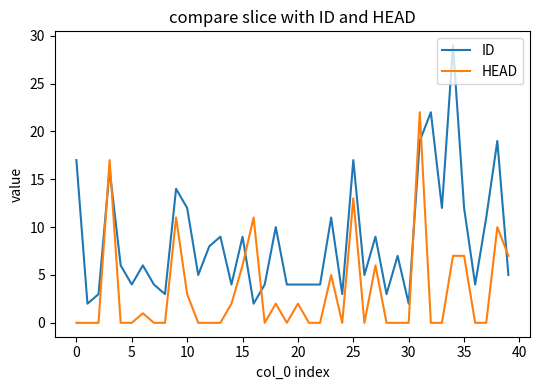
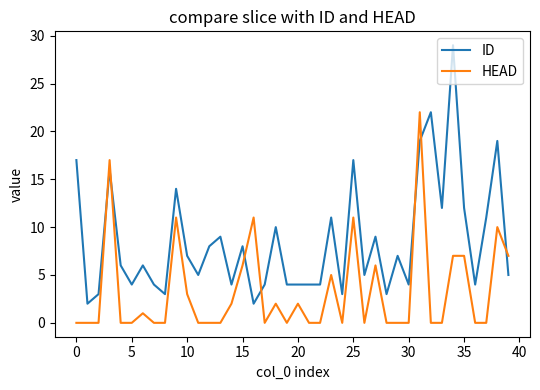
  {
    "ID": {
      "0": 17,
      "5": 4,
-     "10": 12,
-     "15": 9,
+     "10": 7,
+     "15": 8,
      "20": 4,
      "25": 17,
-     "30": 2,
+     "30": 4,
      "35": 12
    },
    "HEAD": {
      "0": 0,
      "5": 0,
      "10": 3,
      "15": 6,
      "20": 2,
-     "25": 13,
+     "25": 11,
      "30": 0,
      "35": 7
    }
  }
